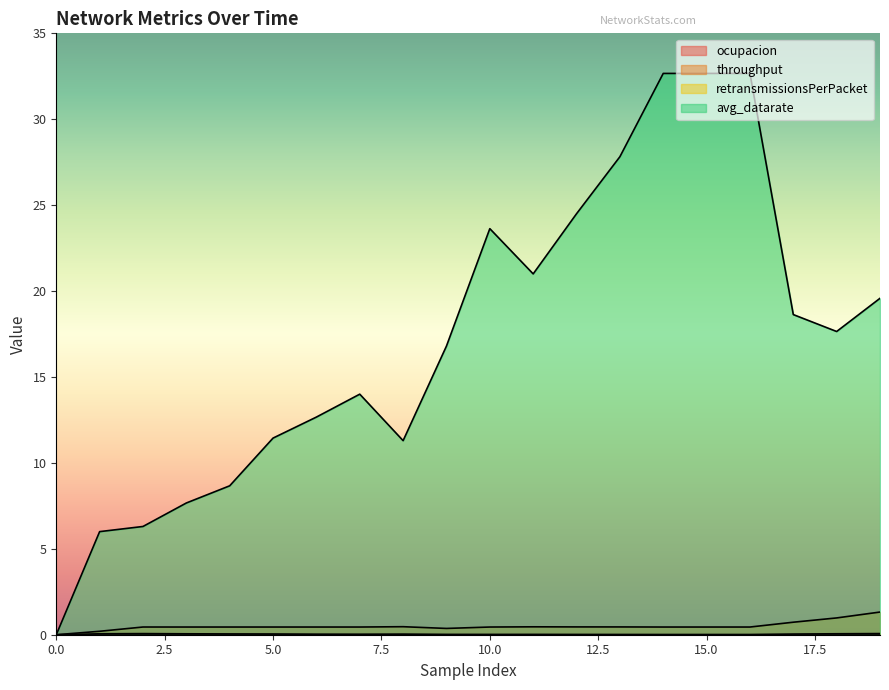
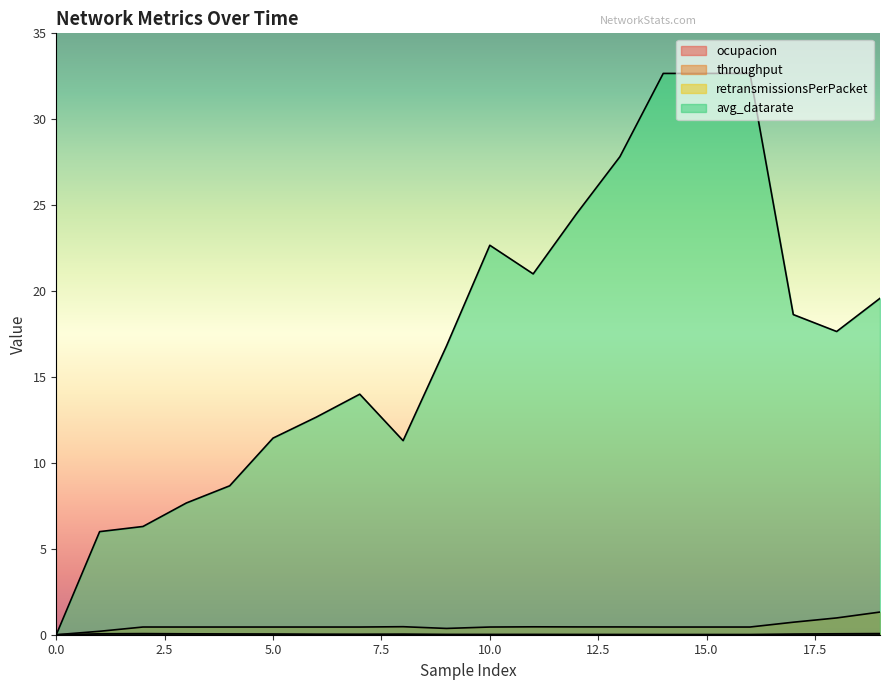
  {
    "avg_datarate": {
      "5.0": 11.4,
-     "10.0": 23.6
+     "10.0": 22.7
    }
  }
